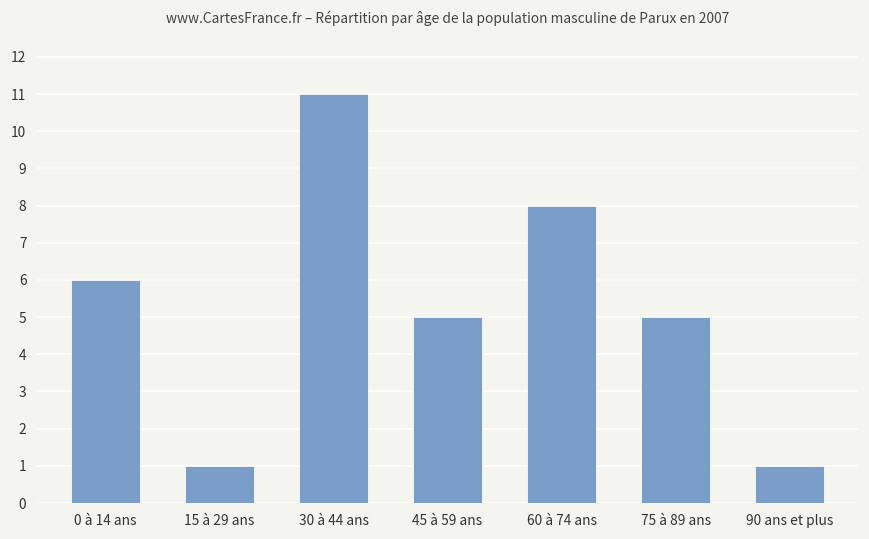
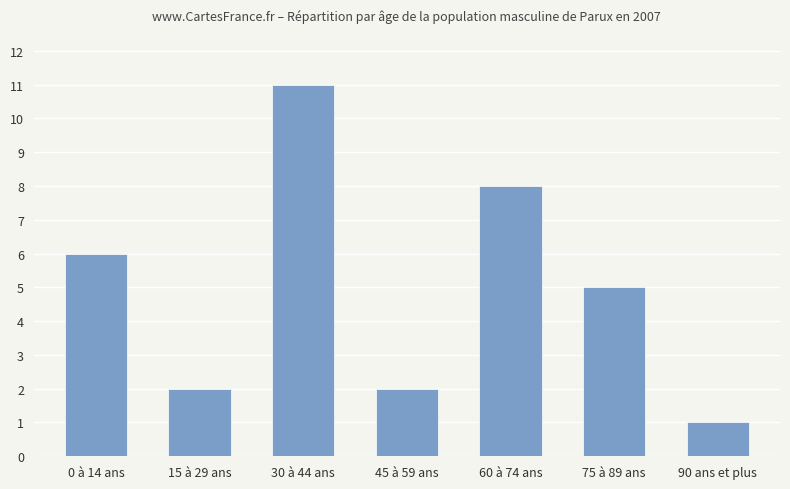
  {
    "0 à 14 ans": 6,
-   "15 à 29 ans": 1,
+   "15 à 29 ans": 2,
    "30 à 44 ans": 11,
-   "45 à 59 ans": 5,
+   "45 à 59 ans": 2,
    "60 à 74 ans": 8,
    "75 à 89 ans": 5,
    "90 ans et plus": 1
  }
